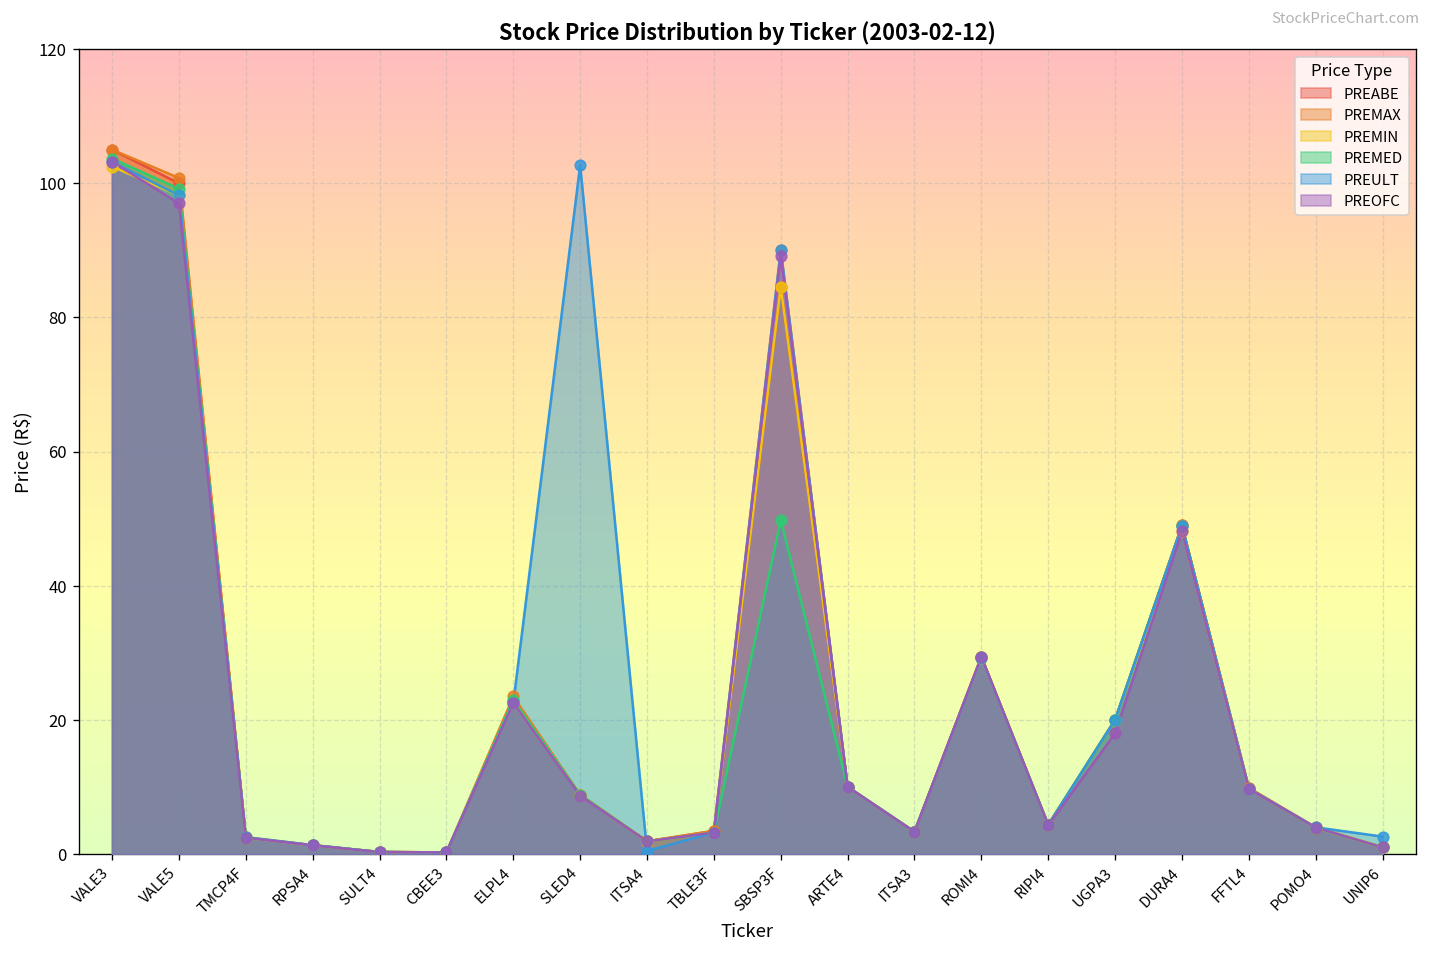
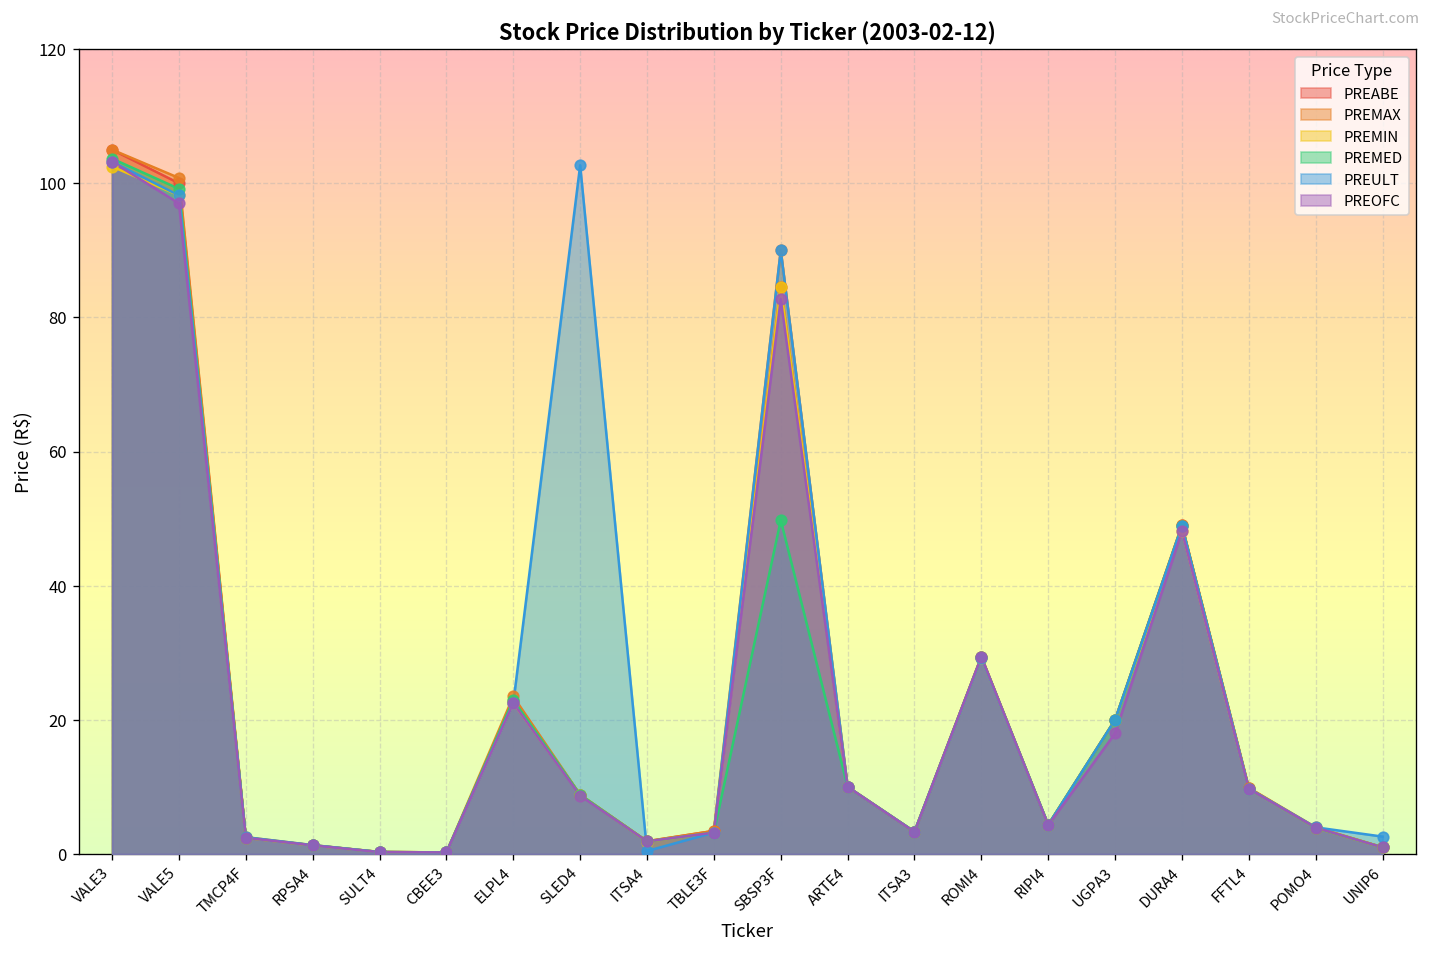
  {
    "PREMED": {
      "VALE3": 104,
      "VALE5": 99,
      "SBSP3F": 50
    },
    "PREULT": {
      "SLED4": 103,
      "ITSA4": 0,
      "UNIP6": 3
    },
    "PREOFC": {
      "VALE5": 97,
-     "SBSP3F": 89,
+     "SBSP3F": 83,
      "UGPA3": 18
    }
  }
